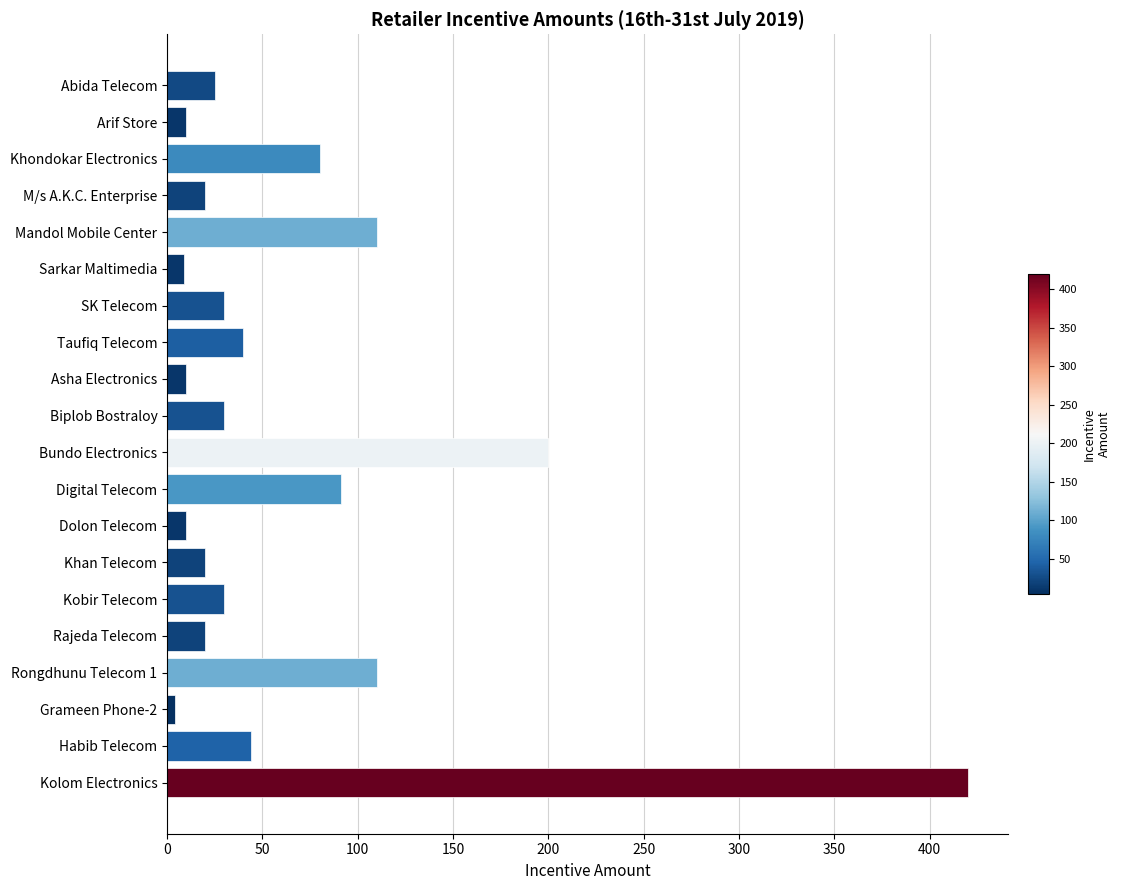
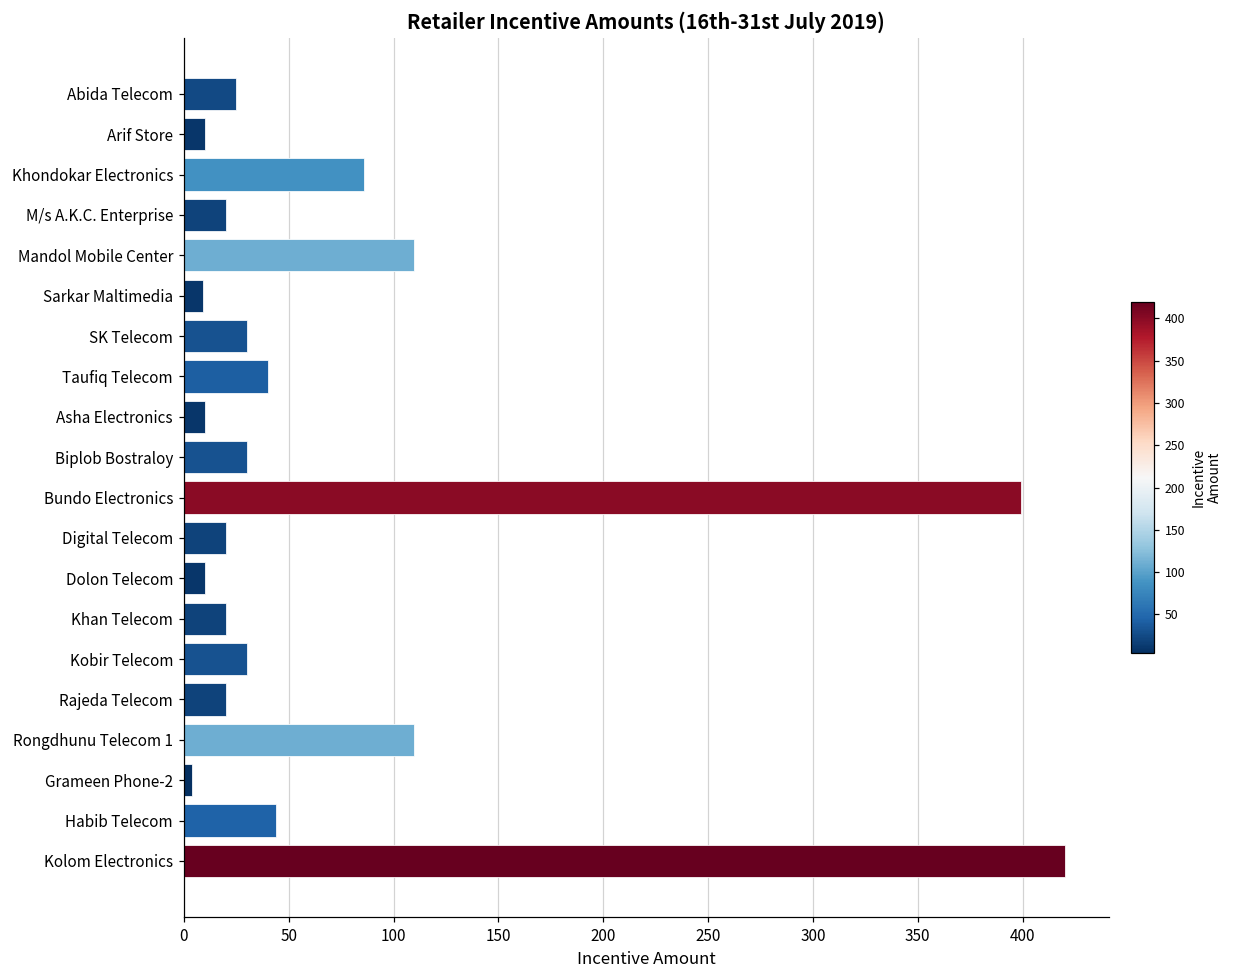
  {
    "Abida Telecom": 25,
    "Arif Store": 10,
-   "Khondokar Electronics": 80,
+   "Khondokar Electronics": 86,
    "M/s A.K.C. Enterprise": 20,
    "Mandol Mobile Center": 110,
    "Sarkar Maltimedia": 9,
    "SK Telecom": 30,
    "Taufiq Telecom": 40,
    "Asha Electronics": 10,
    "Biplob Bostraloy": 30,
-   "Bundo Electronics": 200,
-   "Digital Telecom": 91,
+   "Bundo Electronics": 399,
+   "Digital Telecom": 20,
    "Dolon Telecom": 10,
    "Khan Telecom": 20,
    "Kobir Telecom": 30,
    "Rajeda Telecom": 20,
    "Rongdhunu Telecom 1": 110,
    "Grameen Phone-2": 4,
    "Habib Telecom": 44,
    "Kolom Electronics": 420
  }
